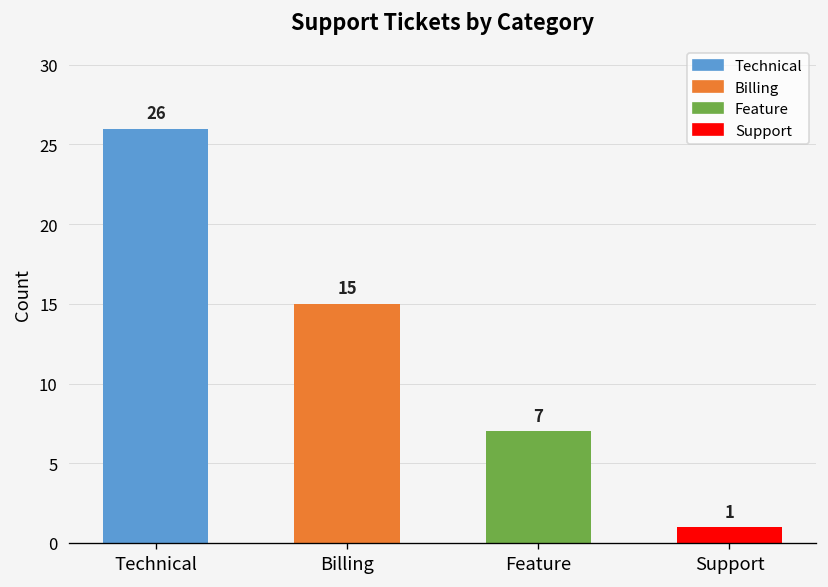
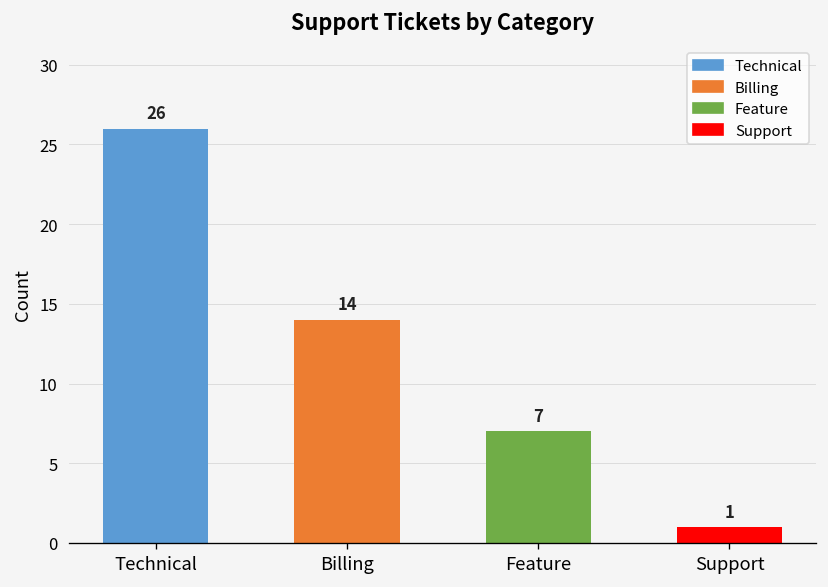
  {
    "Technical": 26,
-   "Billing": 15,
+   "Billing": 14,
    "Feature": 7,
    "Support": 1
  }
